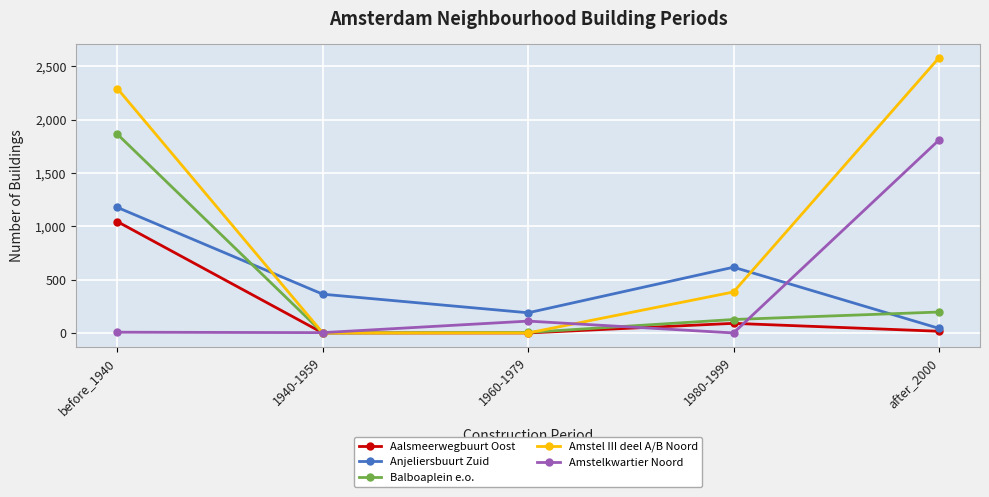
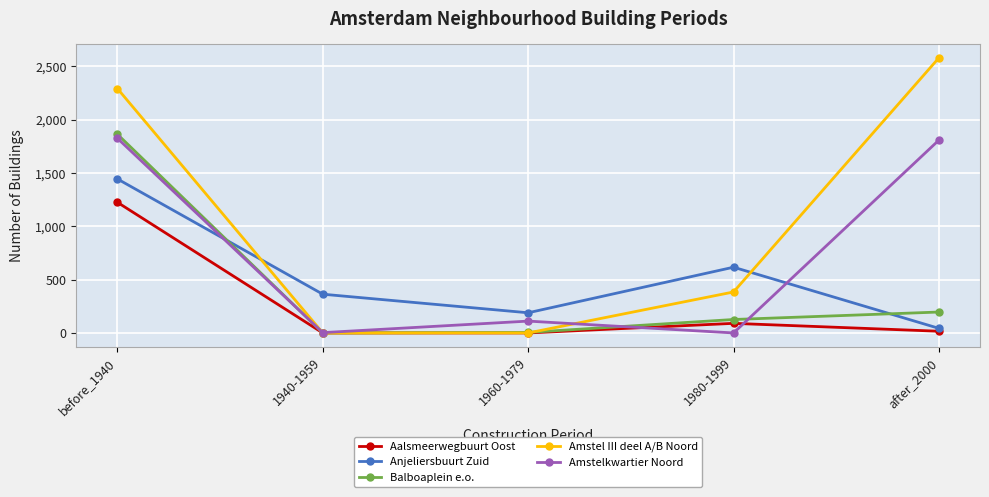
  {
    "Aalsmeerwegbuurt Oost": {
-     "before_1940": "1,040",
+     "before_1940": "1,220",
      "1980-1999": "90",
      "after_2000": "20"
    },
    "Anjeliersbuurt Zuid": {
-     "before_1940": "1,180",
+     "before_1940": "1,440",
      "1940-1959": "360",
      "1960-1979": "190",
      "1980-1999": "620",
      "after_2000": "40"
    },
    "Balboaplein e.o.": {
      "before_1940": "1,860",
      "1980-1999": "130",
      "after_2000": "200"
    },
    "Amstel III deel A/B Noord": {
      "before_1940": "2,290",
      "1980-1999": "380",
      "after_2000": "2,580"
    },
    "Amstelkwartier Noord": {
-     "before_1940": "10",
+     "before_1940": "1,820",
      "1960-1979": "110",
      "1980-1999": "0",
      "after_2000": "1,810"
    }
  }
